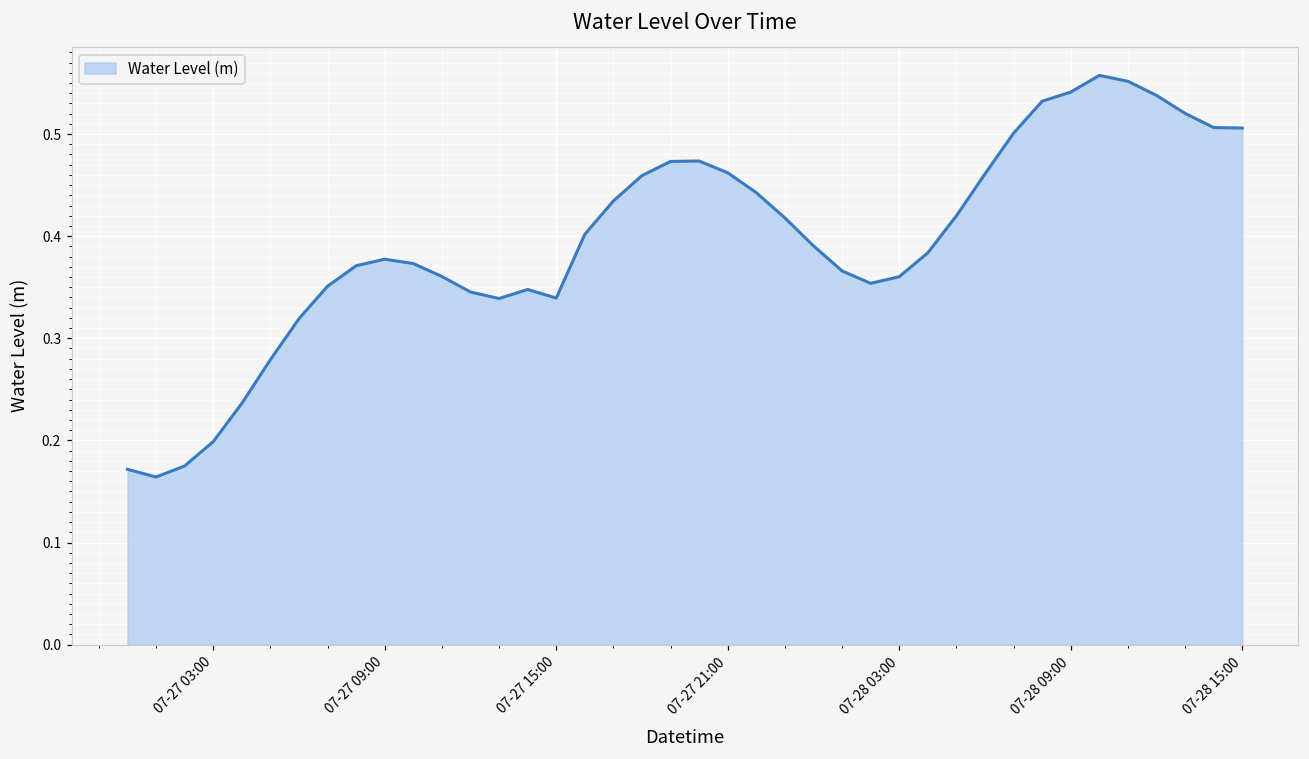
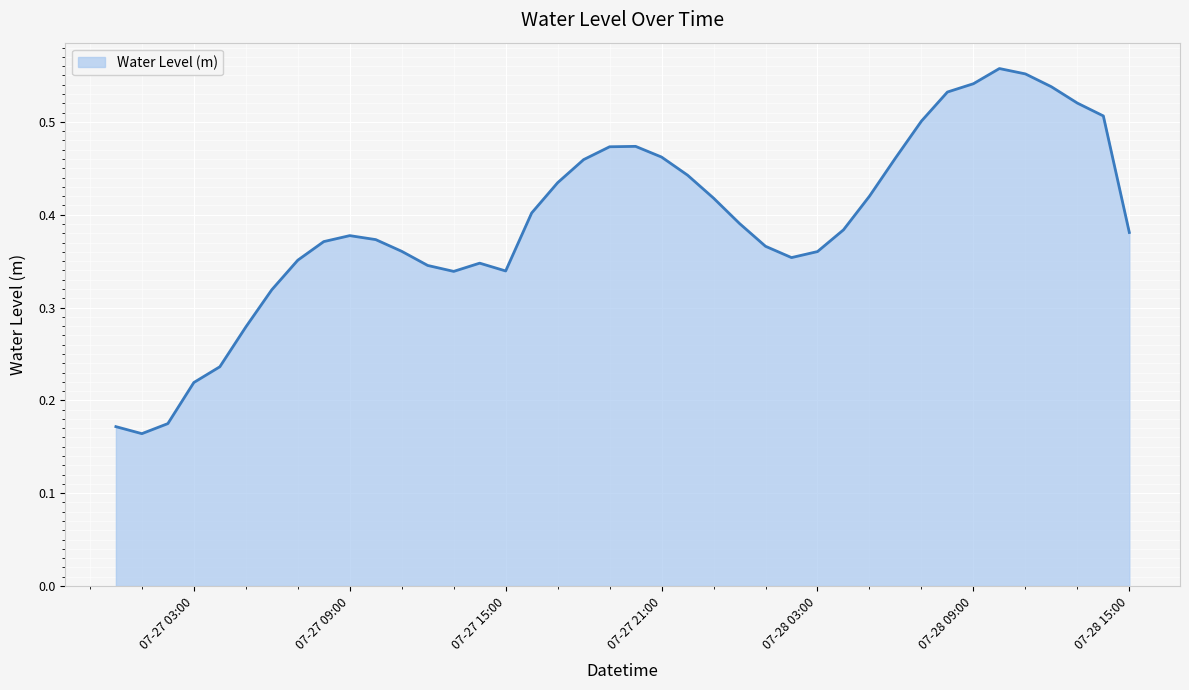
  {
-   "07-27 03:00": 0.20,
+   "07-27 03:00": 0.22,
    "07-27 09:00": 0.38,
    "07-27 15:00": 0.34,
    "07-27 21:00": 0.46,
    "07-28 03:00": 0.36,
    "07-28 09:00": 0.54,
-   "07-28 15:00": 0.51
+   "07-28 15:00": 0.38
  }
